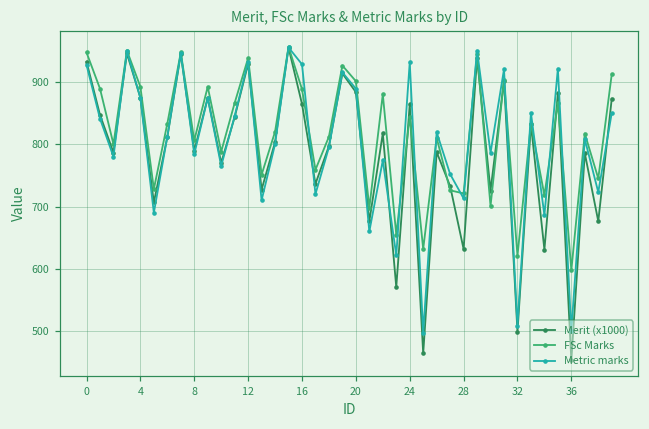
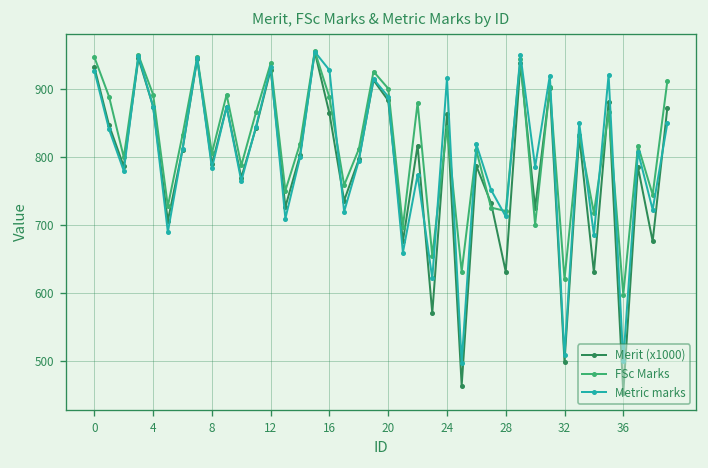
  {
    "Metric marks": {
      "0": 930,
      "8": 780,
      "16": 930,
      "20": 890,
-     "24": 930,
+     "24": 920,
      "28": 710,
      "32": 510
    }
  }
